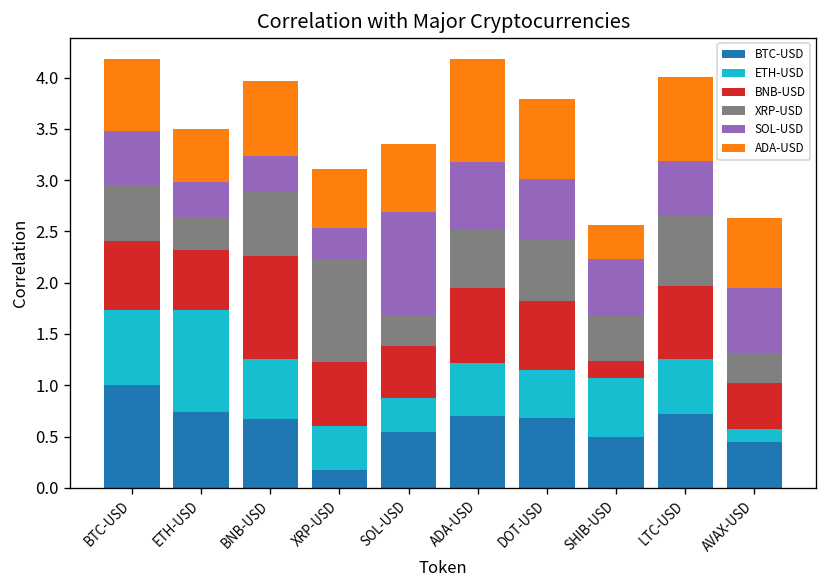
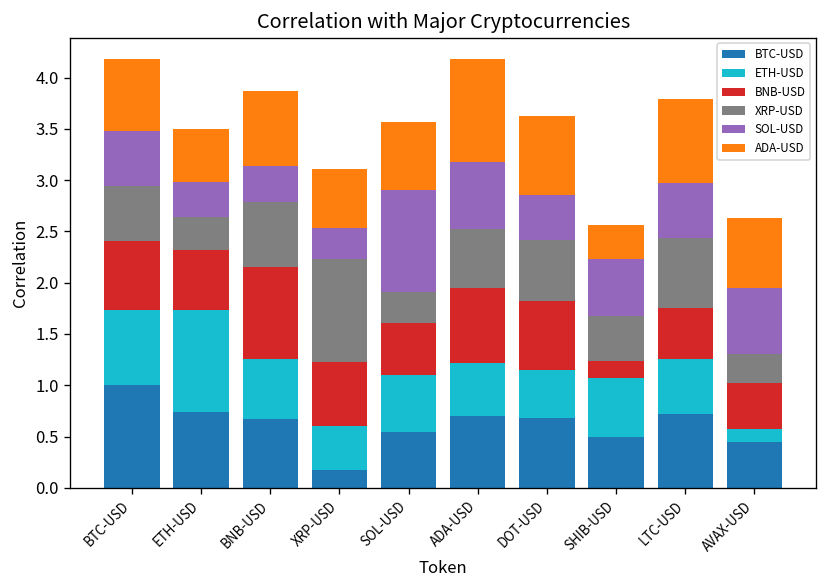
  {
    "BTC-USD": {
      "BTC-USD": 1.0,
      "ETH-USD": 0.7,
      "BNB-USD": 0.7,
      "XRP-USD": 0.2,
      "SOL-USD": 0.5,
      "ADA-USD": 0.7,
      "DOT-USD": 0.7,
      "SHIB-USD": 0.5,
      "LTC-USD": 0.7,
      "AVAX-USD": 0.4
    },
    "ETH-USD": {
      "BTC-USD": 0.7,
      "ETH-USD": 1.0,
      "BNB-USD": 0.6,
      "XRP-USD": 0.4,
-     "SOL-USD": 0.3,
+     "SOL-USD": 0.6,
      "ADA-USD": 0.5,
      "DOT-USD": 0.5,
      "SHIB-USD": 0.6,
      "LTC-USD": 0.5,
      "AVAX-USD": 0.1
    },
    "BNB-USD": {
      "BTC-USD": 0.7,
      "ETH-USD": 0.6,
-     "BNB-USD": 1.0,
+     "BNB-USD": 0.9,
      "XRP-USD": 0.6,
      "SOL-USD": 0.5,
      "ADA-USD": 0.7,
      "DOT-USD": 0.7,
      "SHIB-USD": 0.2,
-     "LTC-USD": 0.7,
+     "LTC-USD": 0.5,
      "AVAX-USD": 0.4
    },
    "XRP-USD": {
      "BTC-USD": 0.5,
      "ETH-USD": 0.3,
      "BNB-USD": 0.6,
      "XRP-USD": 1.0,
      "SOL-USD": 0.3,
      "ADA-USD": 0.6,
      "DOT-USD": 0.6,
      "SHIB-USD": 0.4,
      "LTC-USD": 0.7,
      "AVAX-USD": 0.3
    },
    "SOL-USD": {
      "BTC-USD": 0.5,
      "ETH-USD": 0.3,
      "BNB-USD": 0.4,
      "XRP-USD": 0.3,
      "SOL-USD": 1.0,
      "ADA-USD": 0.7,
-     "DOT-USD": 0.6,
+     "DOT-USD": 0.4,
      "SHIB-USD": 0.6,
      "LTC-USD": 0.5,
      "AVAX-USD": 0.6
    },
    "ADA-USD": {
      "BTC-USD": 0.7,
      "ETH-USD": 0.5,
      "BNB-USD": 0.7,
      "XRP-USD": 0.6,
      "SOL-USD": 0.7,
      "ADA-USD": 1.0,
      "DOT-USD": 0.8,
      "SHIB-USD": 0.3,
      "LTC-USD": 0.8,
      "AVAX-USD": 0.7
    }
  }
